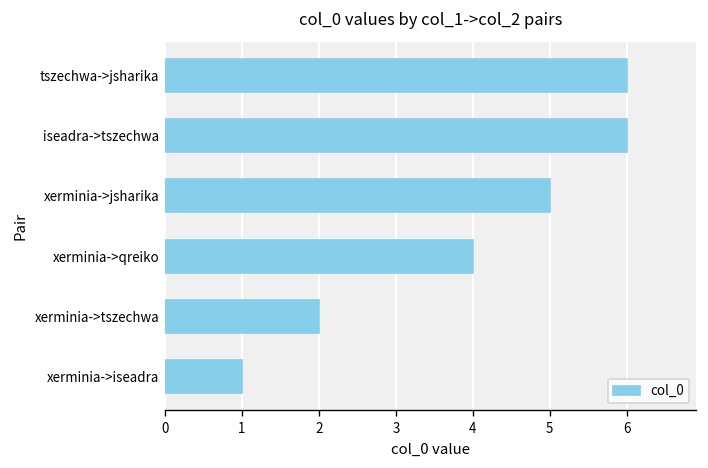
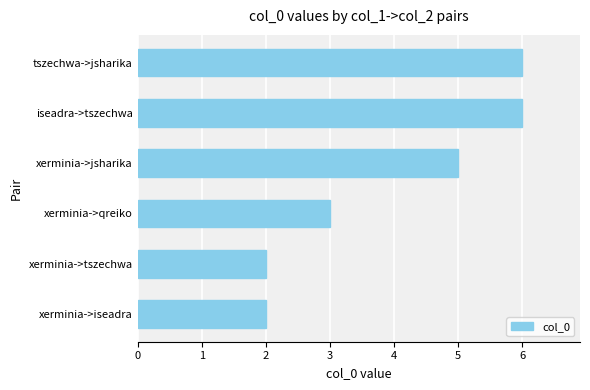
  {
    "tszechwa->jsharika": 6,
    "iseadra->tszechwa": 6,
    "xerminia->jsharika": 5,
-   "xerminia->qreiko": 4,
+   "xerminia->qreiko": 3,
    "xerminia->tszechwa": 2,
-   "xerminia->iseadra": 1
+   "xerminia->iseadra": 2
  }
